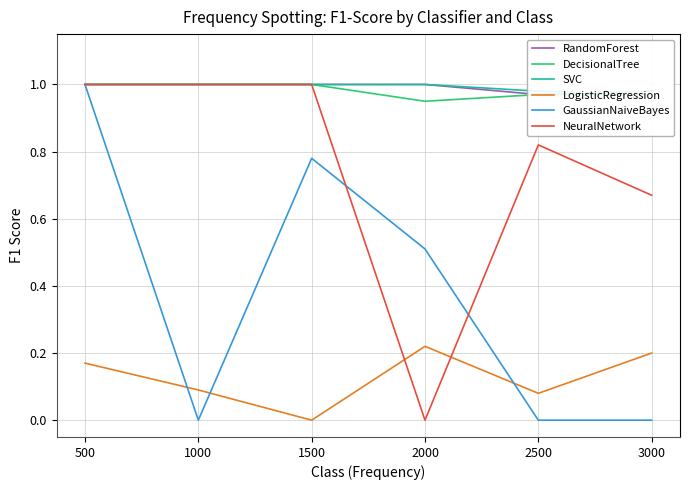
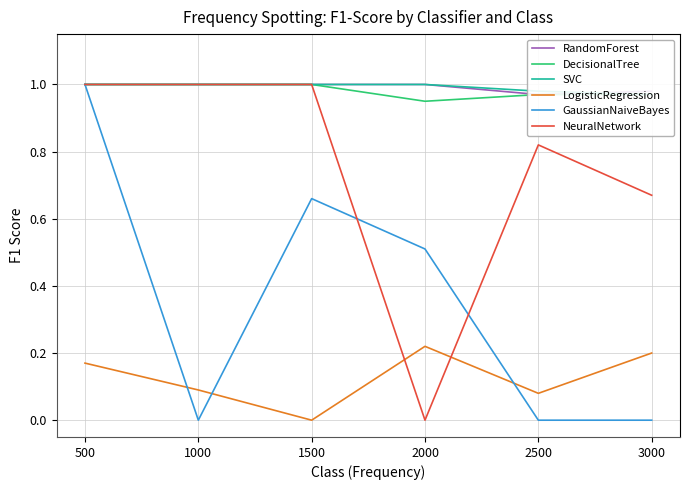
  {
    "GaussianNaiveBayes": {
      "1000": 0.00,
-     "1500": 0.78,
+     "1500": 0.66,
      "2000": 0.51,
      "2500": 0.00,
      "3000": 0.00
    }
  }
